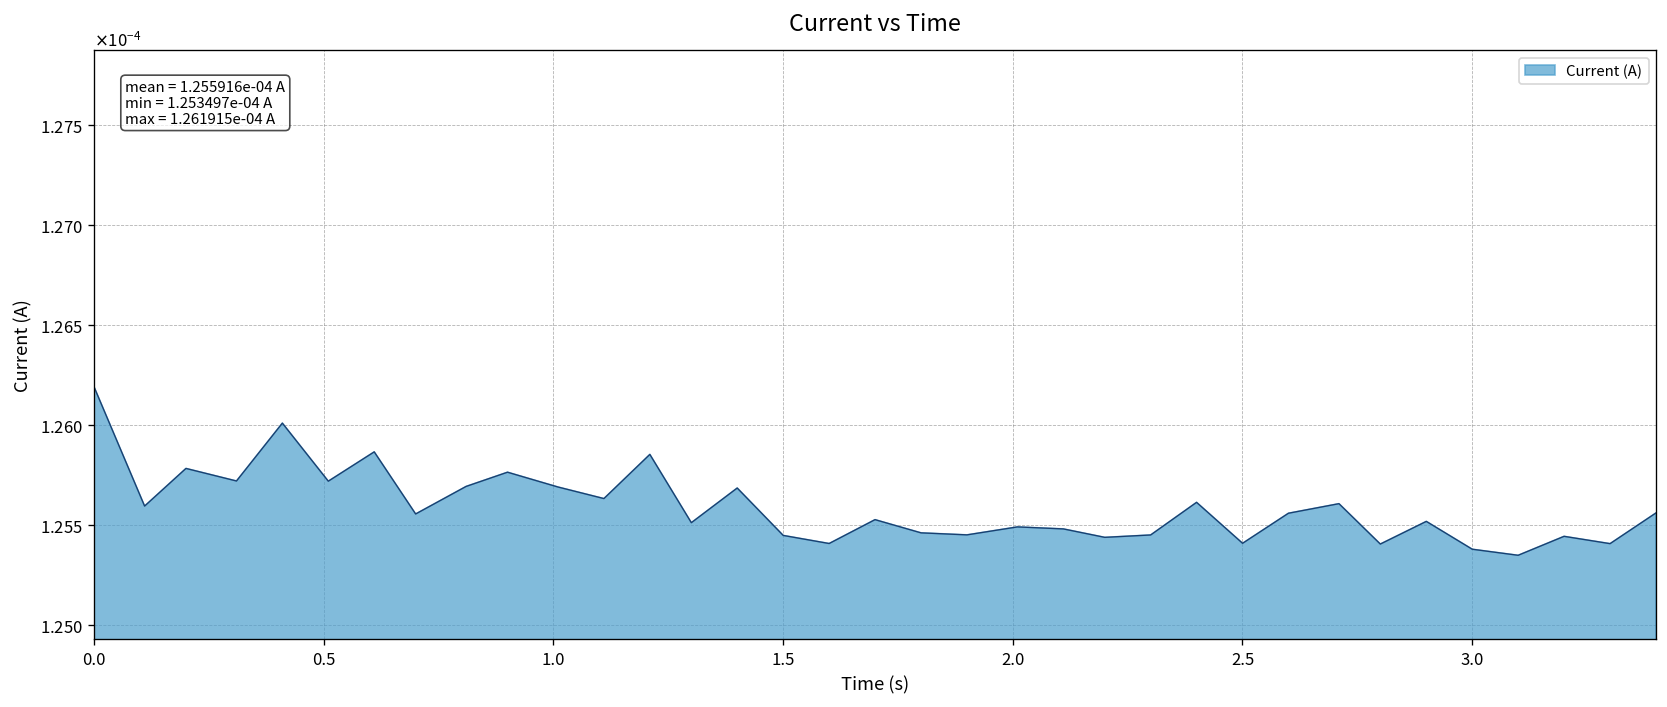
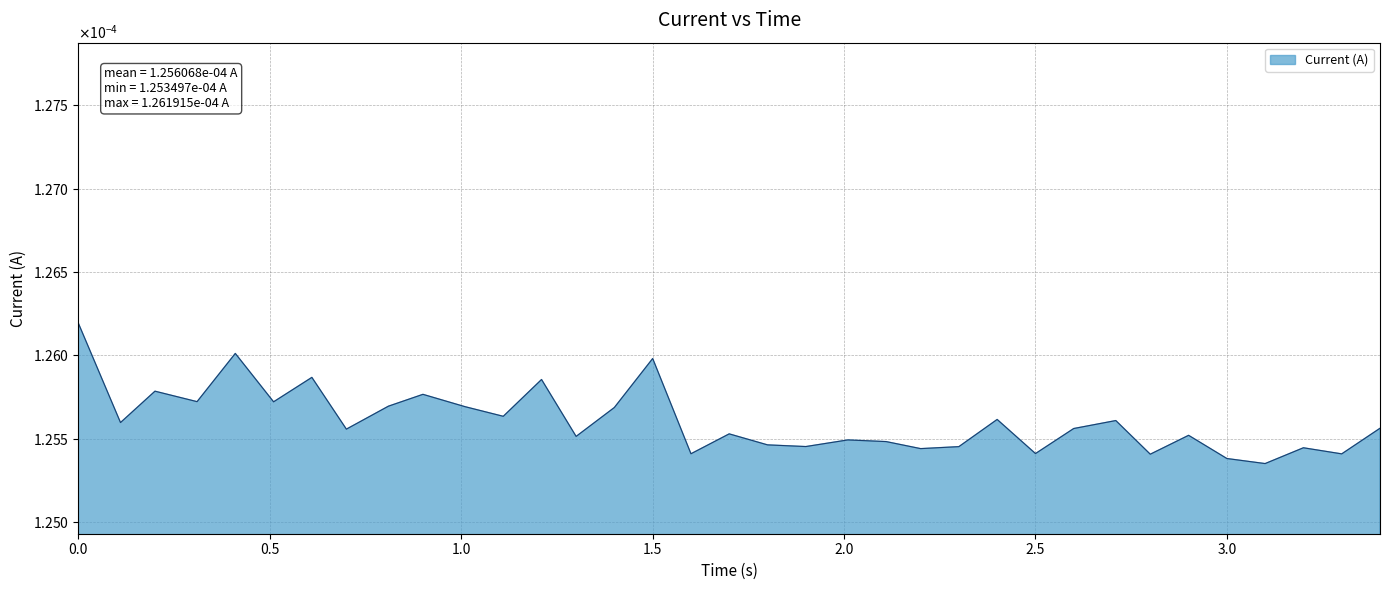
  {
-   "1.5": "1.255916e-04"
+   "1.5": "1.256068e-04"
  }
